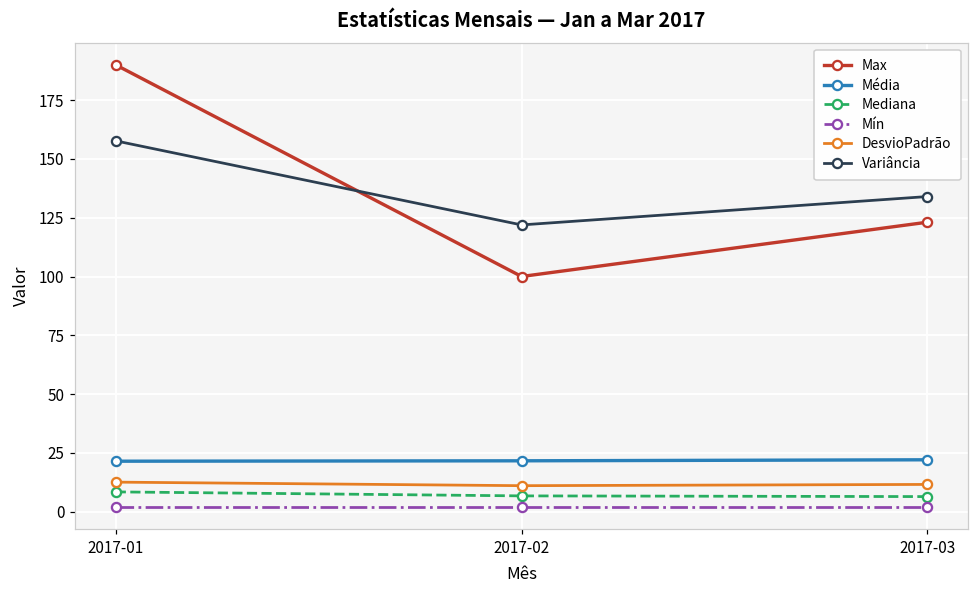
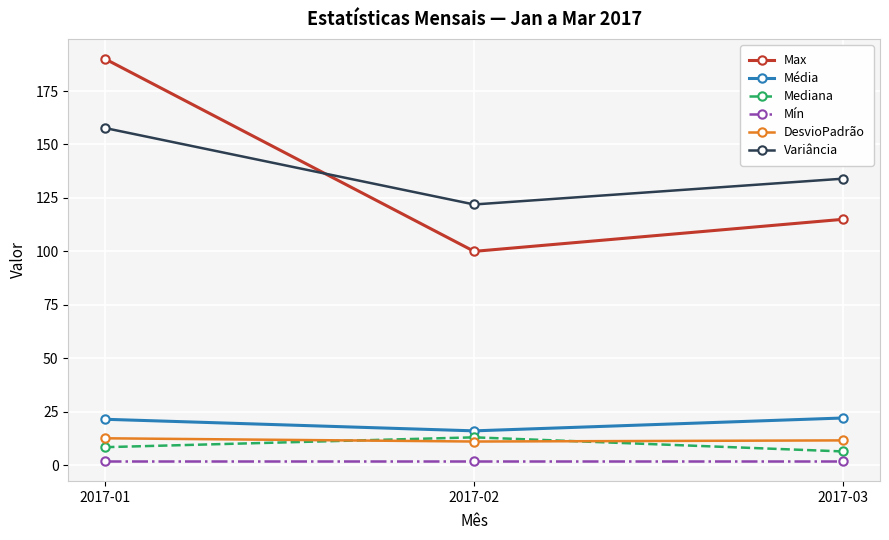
  {
    "Max": {
      "2017-01": 190,
      "2017-02": 100,
-     "2017-03": 123
+     "2017-03": 115
    },
    "Média": {
      "2017-01": 21,
-     "2017-02": 22,
+     "2017-02": 16,
      "2017-03": 22
    },
    "Mediana": {
      "2017-01": 8,
-     "2017-02": 7,
+     "2017-02": 13,
      "2017-03": 6
    },
    "Mín": {
      "2017-01": 2,
      "2017-02": 2,
      "2017-03": 2
    },
    "DesvioPadrão": {
      "2017-01": 13,
      "2017-02": 11,
      "2017-03": 12
    },
    "Variância": {
      "2017-01": 158,
      "2017-02": 122,
      "2017-03": 134
    }
  }
